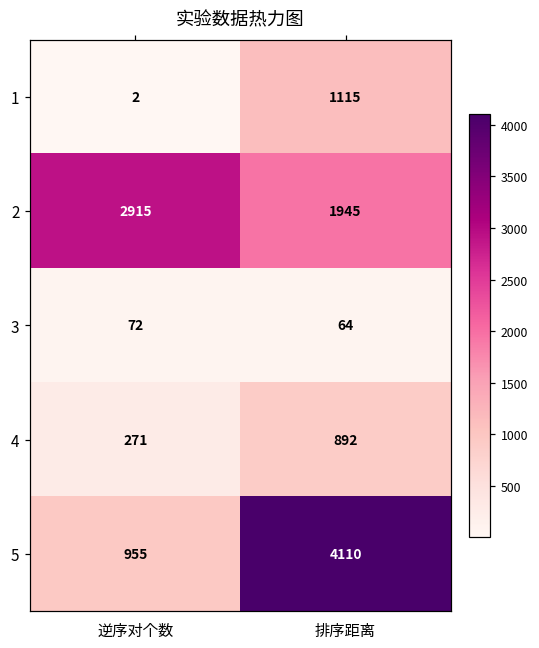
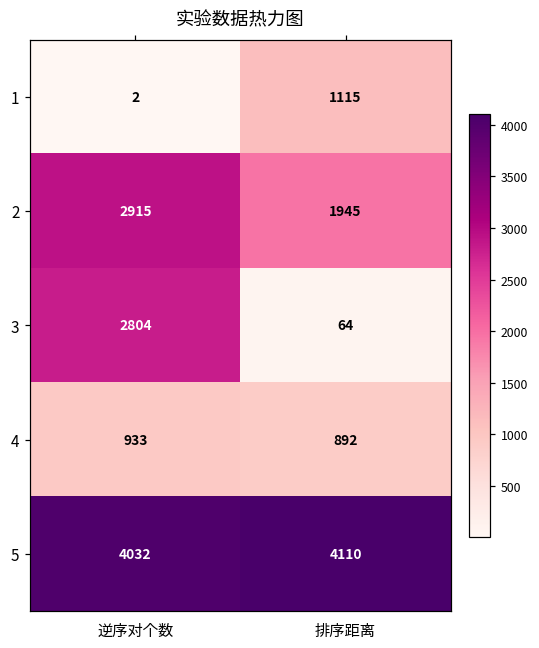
  {
    "1": {
      "逆序对个数": 2,
      "排序距离": 1115
    },
    "2": {
      "逆序对个数": 2915,
      "排序距离": 1945
    },
    "3": {
-     "逆序对个数": 72,
+     "逆序对个数": 2804,
      "排序距离": 64
    },
    "4": {
-     "逆序对个数": 271,
+     "逆序对个数": 933,
      "排序距离": 892
    },
    "5": {
-     "逆序对个数": 955,
+     "逆序对个数": 4032,
      "排序距离": 4110
    }
  }
